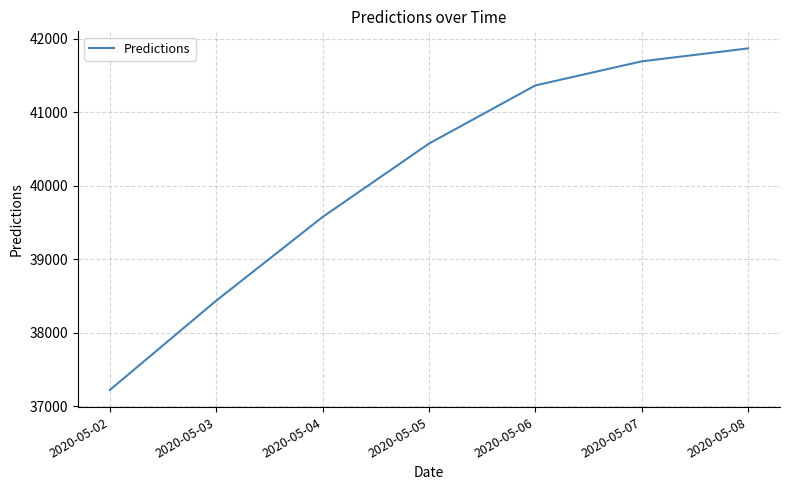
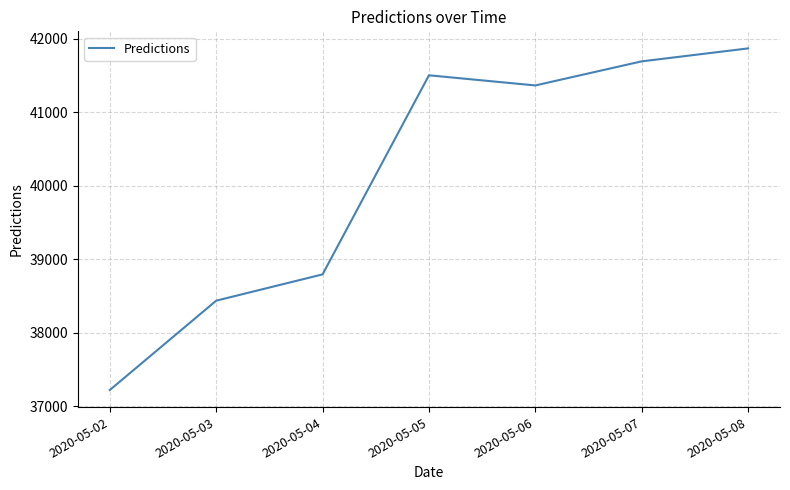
  {
    "2020-05-02": 37200,
    "2020-05-03": 38400,
-   "2020-05-04": 39600,
-   "2020-05-05": 40600,
+   "2020-05-04": 38800,
+   "2020-05-05": 41500,
    "2020-05-06": 41400,
    "2020-05-07": 41700,
    "2020-05-08": 41900
  }
